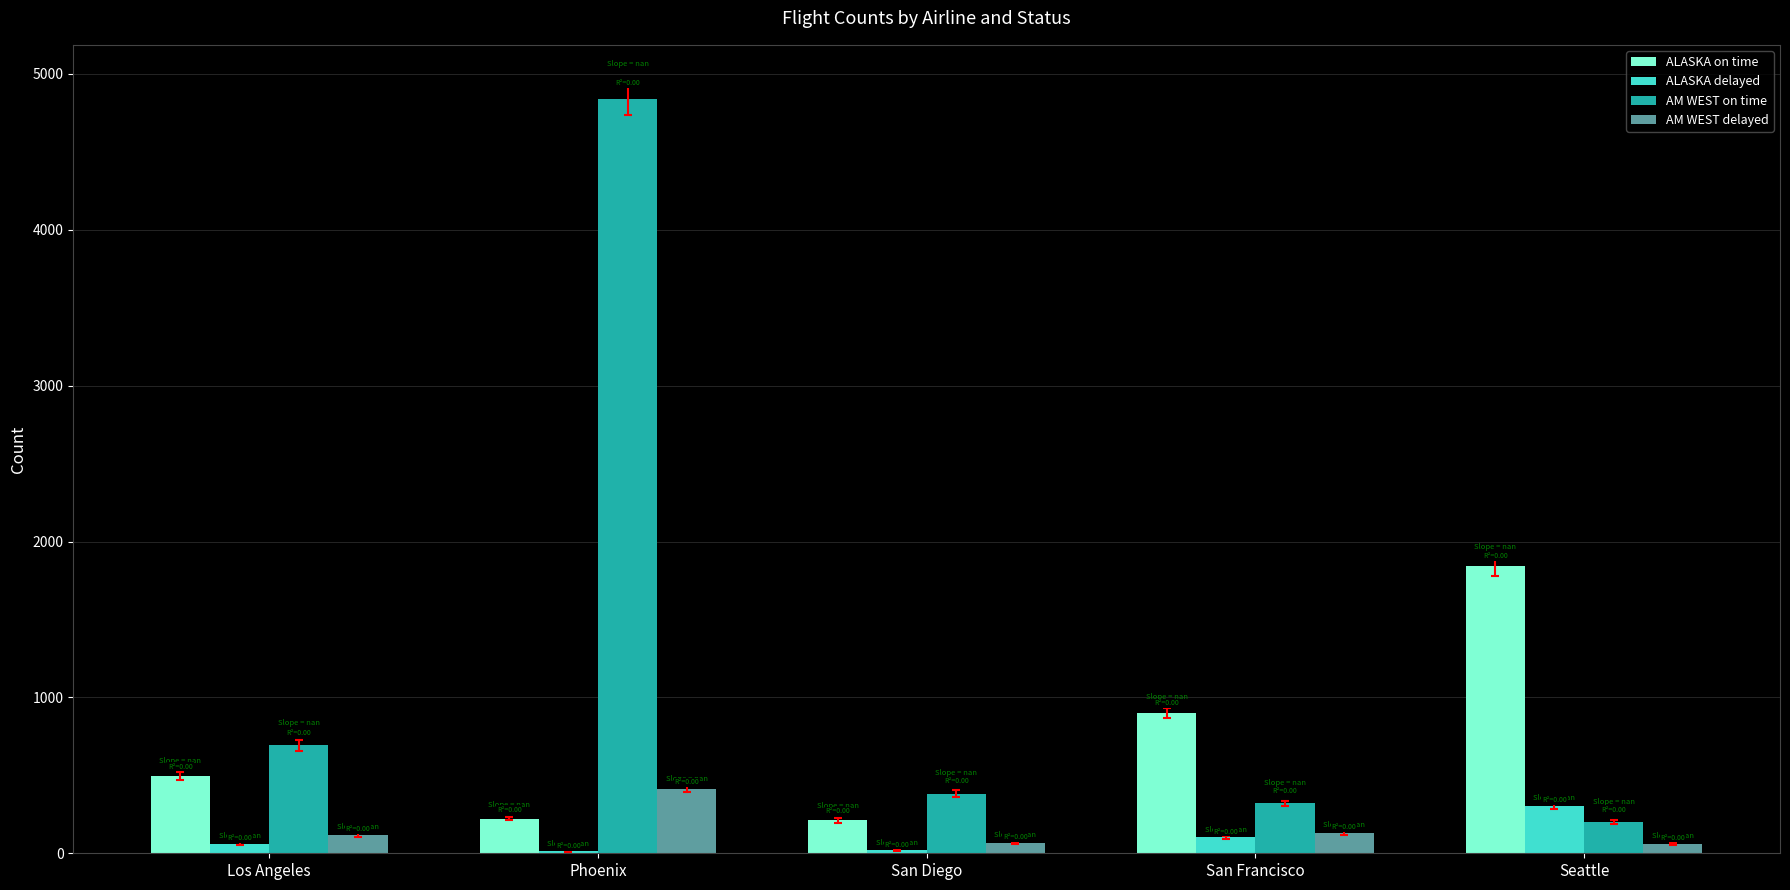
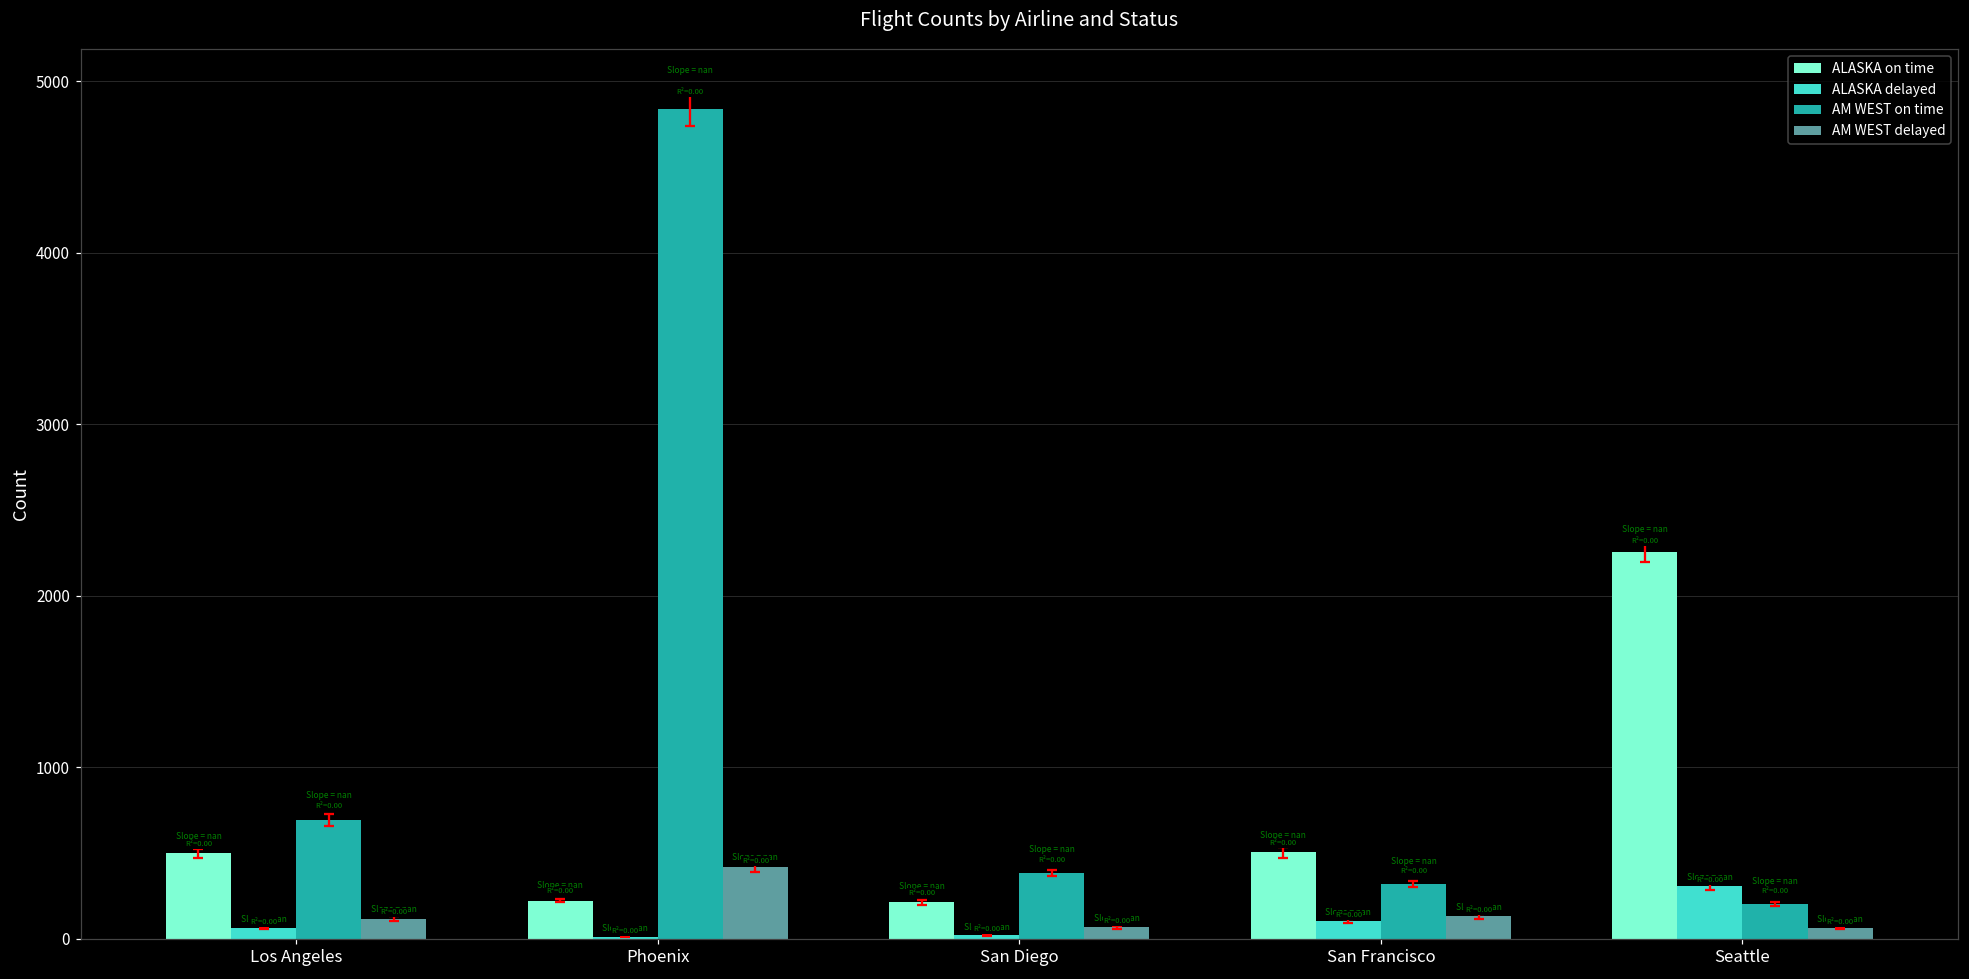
  {
    "ALASKA on time": {
      "Los Angeles": 500,
      "Phoenix": 220,
      "San Diego": 210,
-     "San Francisco": 900,
-     "Seattle": 1840
+     "San Francisco": 500,
+     "Seattle": 2260
    },
    "ALASKA delayed": {
      "Los Angeles": 60,
      "San Diego": 20,
      "San Francisco": 100,
      "Seattle": 310
    },
    "AM WEST delayed": {
      "Los Angeles": 120,
      "Phoenix": 420,
      "San Diego": 70,
      "San Francisco": 130,
      "Seattle": 60
    }
  }
